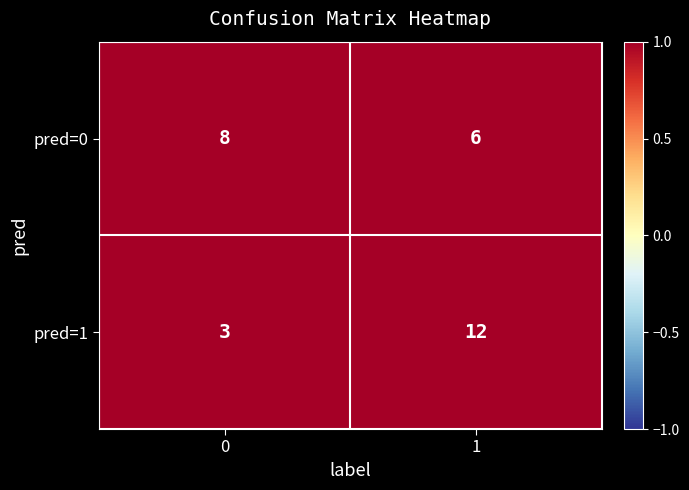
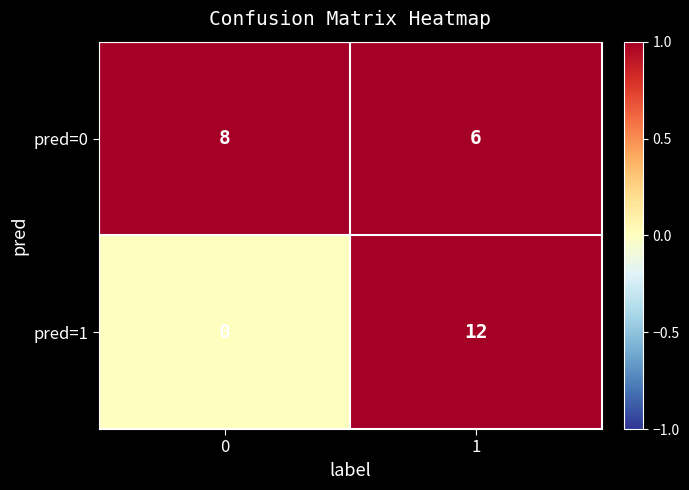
  {
    "pred=0": {
      "0": 8,
      "1": 6
    },
    "pred=1": {
-     "0": 3,
+     "0": 0,
      "1": 12
    }
  }
